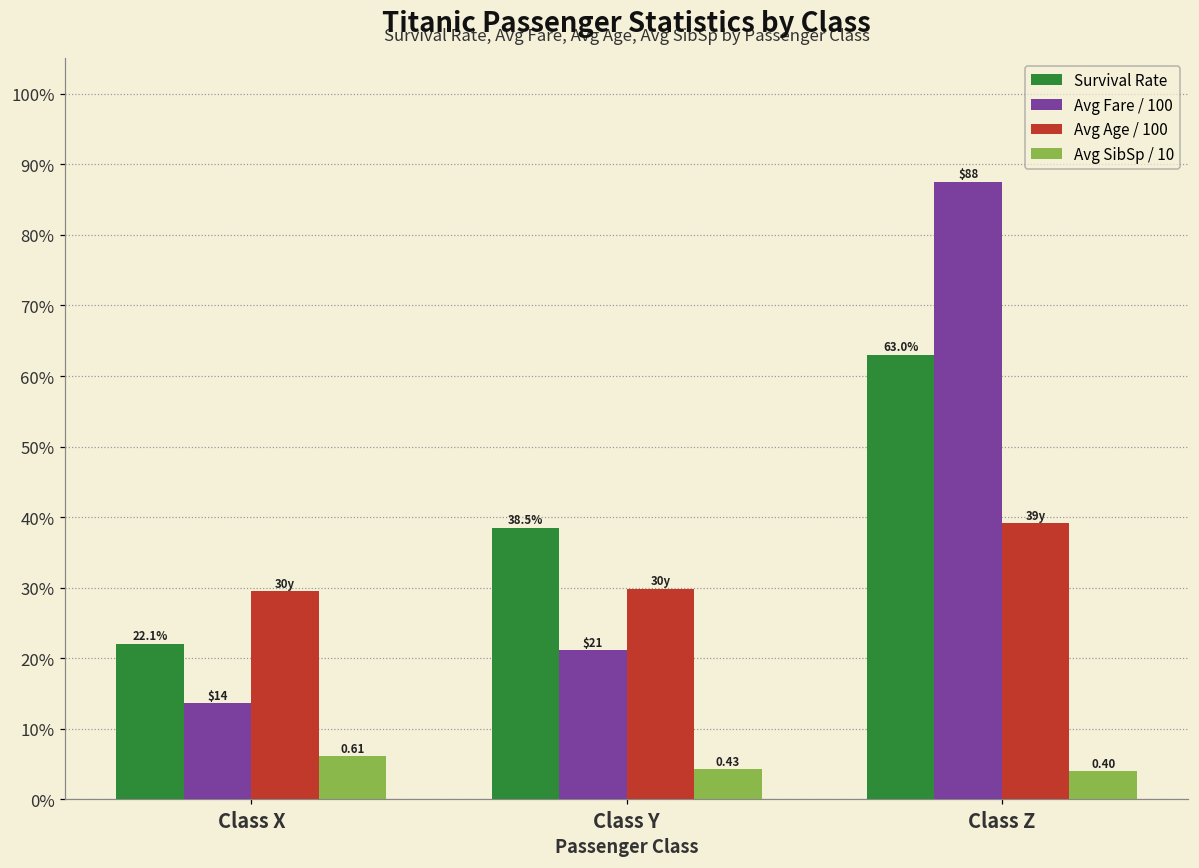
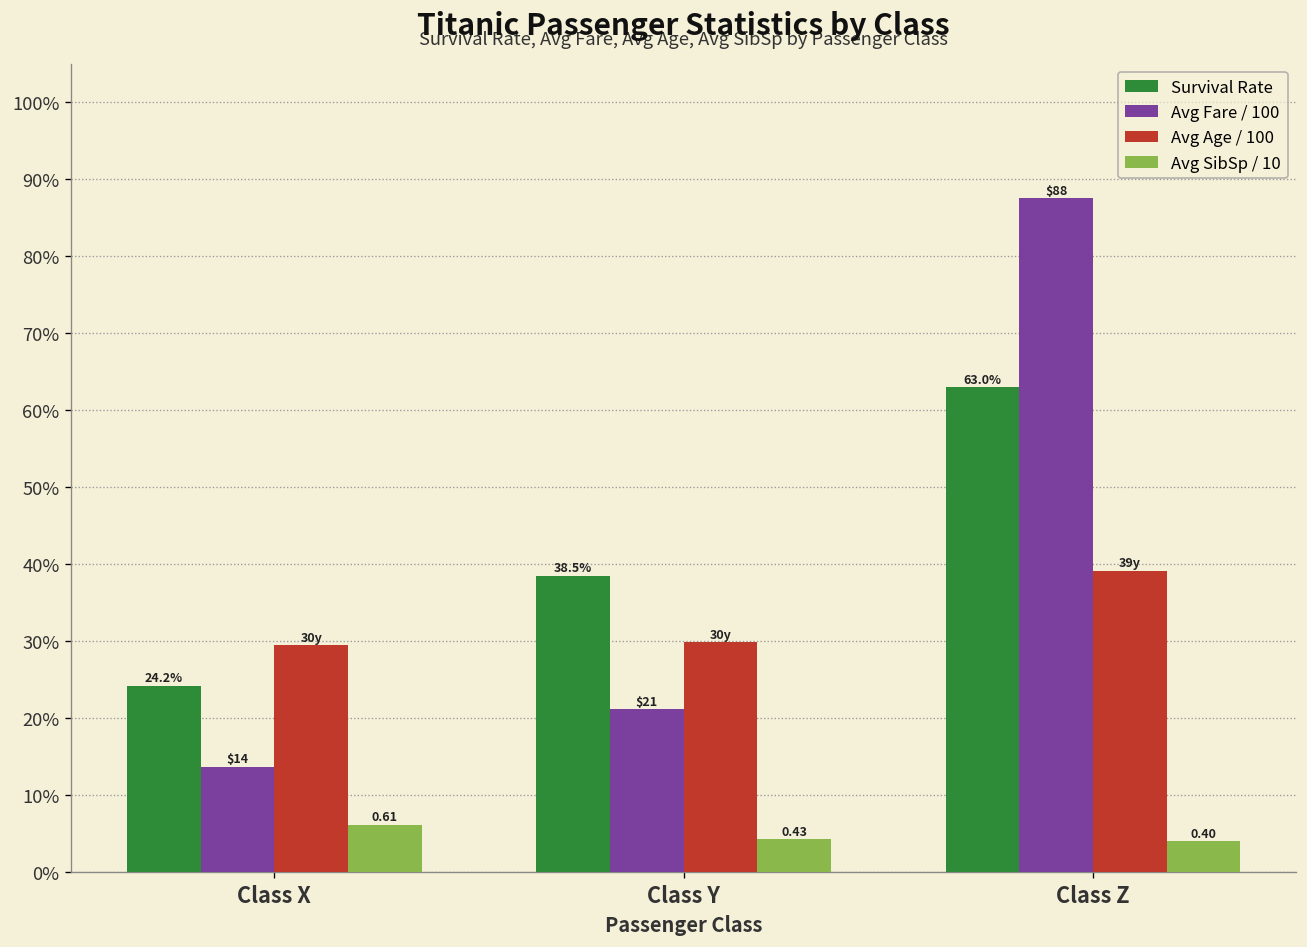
  {
    "Survival Rate": {
-     "Class X": "22.1%",
+     "Class X": "24.2%",
      "Class Y": "38.5%",
      "Class Z": "63.0%"
    },
    "Avg Fare / 100": {
      "Class X": "$14",
      "Class Y": "$21",
      "Class Z": "$88"
    }
  }
